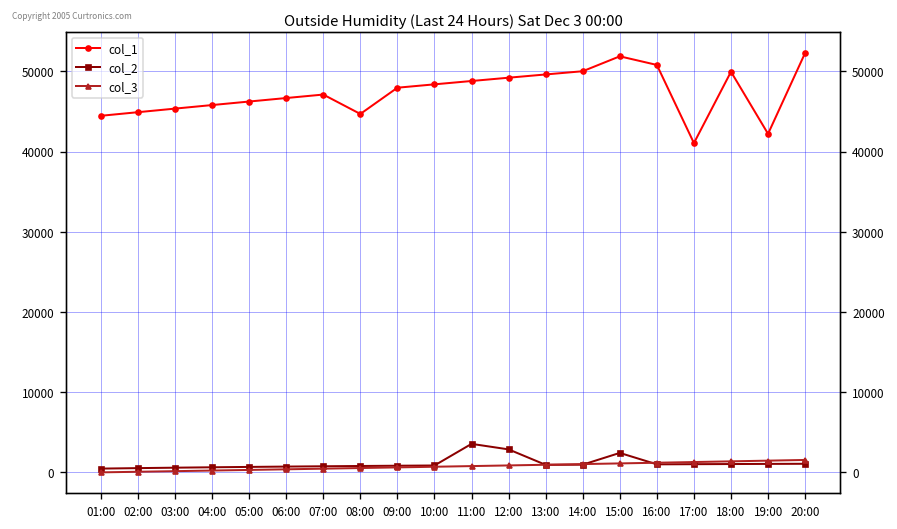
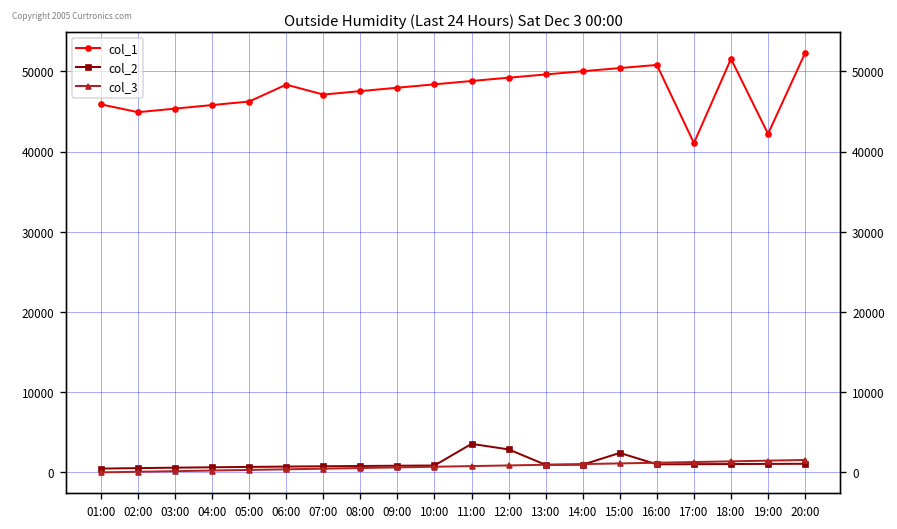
  {
    "col_1": {
-     "01:00": 44000,
+     "01:00": 46000,
      "02:00": 45000,
      "03:00": 45000,
      "04:00": 46000,
      "05:00": 46000,
-     "06:00": 47000,
+     "06:00": 48000,
      "07:00": 47000,
-     "08:00": 45000,
+     "08:00": 48000,
      "09:00": 48000,
      "10:00": 48000,
      "11:00": 49000,
      "12:00": 49000,
      "13:00": 50000,
      "14:00": 50000,
-     "15:00": 52000,
+     "15:00": 50000,
      "16:00": 51000,
      "17:00": 41000,
-     "18:00": 50000,
+     "18:00": 52000,
      "19:00": 42000,
      "20:00": 52000
    },
    "col_2": {
      "01:00": 0,
      "02:00": 1000,
      "03:00": 1000,
      "04:00": 1000,
      "11:00": 4000,
      "12:00": 3000,
      "15:00": 2000,
      "19:00": 1000,
      "20:00": 1000
    },
    "col_3": {
      "01:00": 0,
      "02:00": 0,
      "03:00": 0,
      "04:00": 0,
      "11:00": 1000,
      "12:00": 1000,
      "15:00": 1000,
      "19:00": 1000,
      "20:00": 2000
    }
  }
